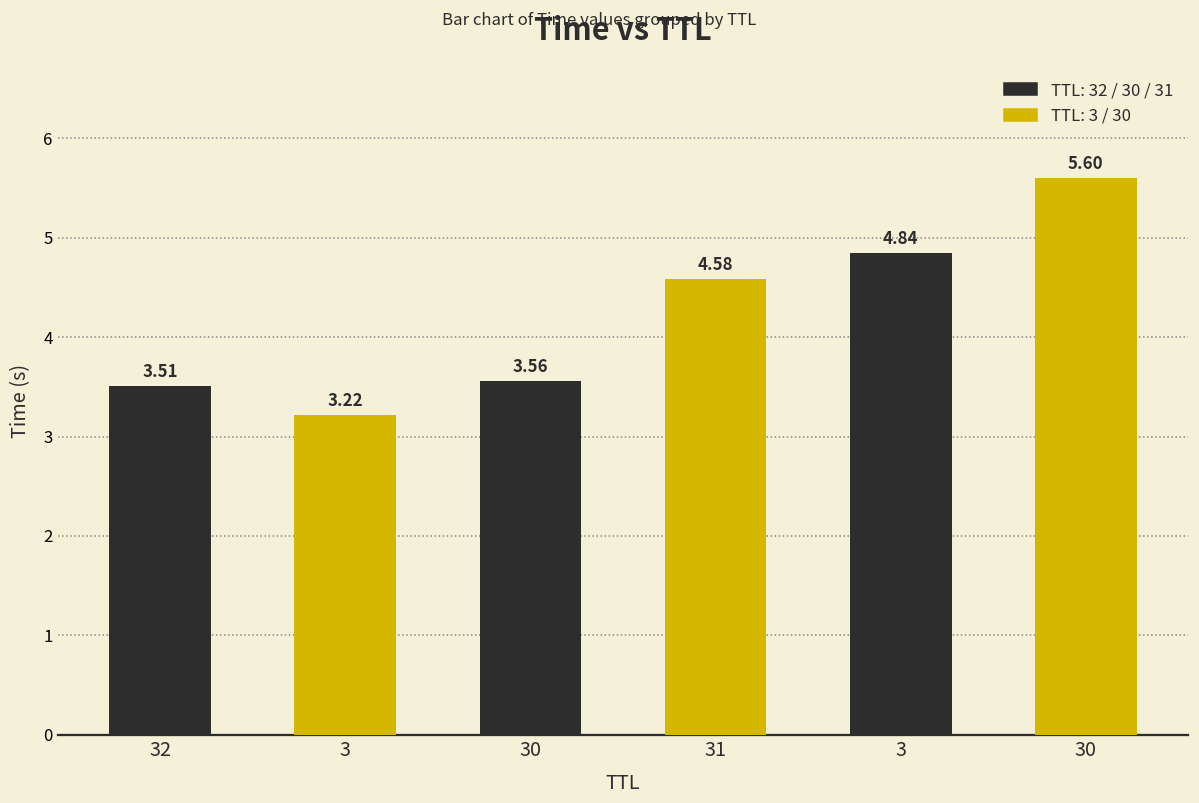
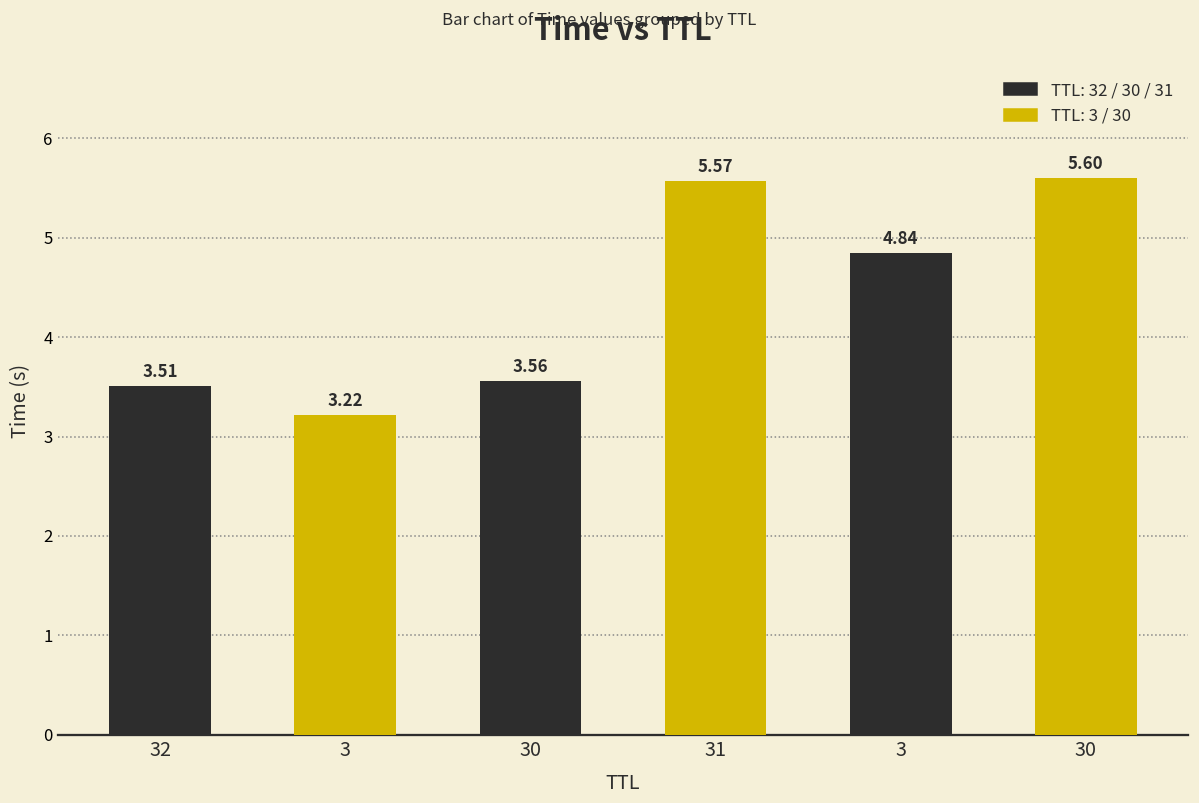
  {
    "32": 3.51,
-   "31": 4.58
+   "31": 5.57
  }
